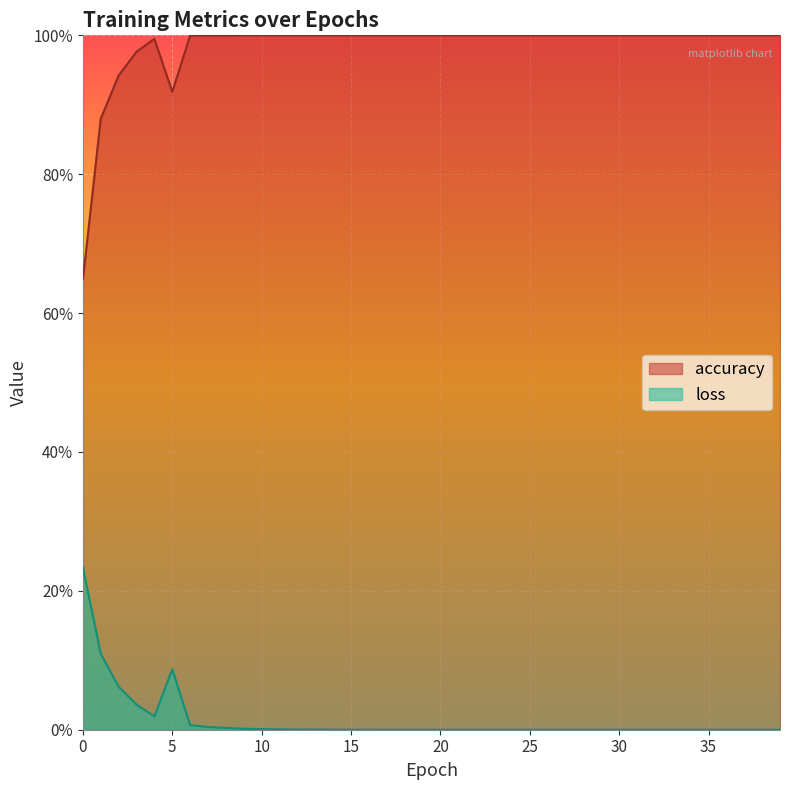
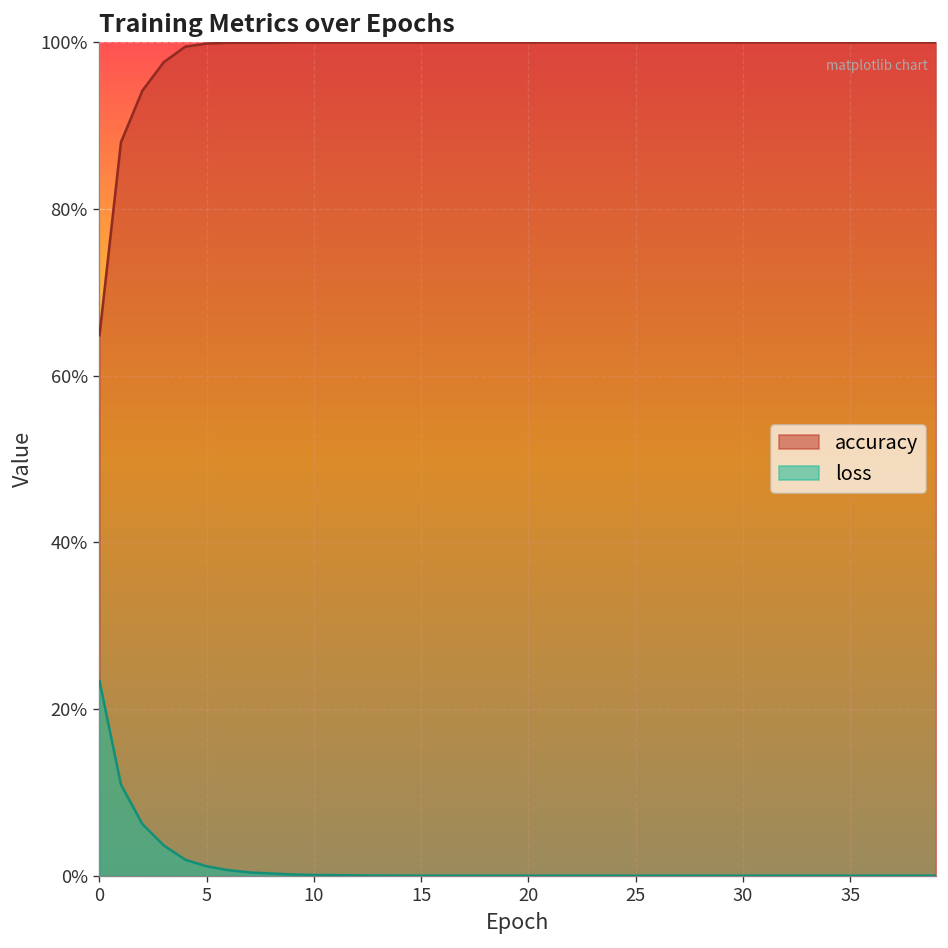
  {
    "accuracy": {
      "0": "65%",
-     "5": "92%",
+     "5": "100%",
      "10": "100%",
      "15": "100%",
      "20": "100%",
      "25": "100%",
      "30": "100%",
      "35": "100%"
    },
    "loss": {
      "0": "23%",
-     "5": "9%",
+     "5": "1%",
      "10": "0%",
      "15": "0%",
      "20": "0%",
      "25": "0%",
      "30": "0%",
      "35": "0%"
    }
  }
